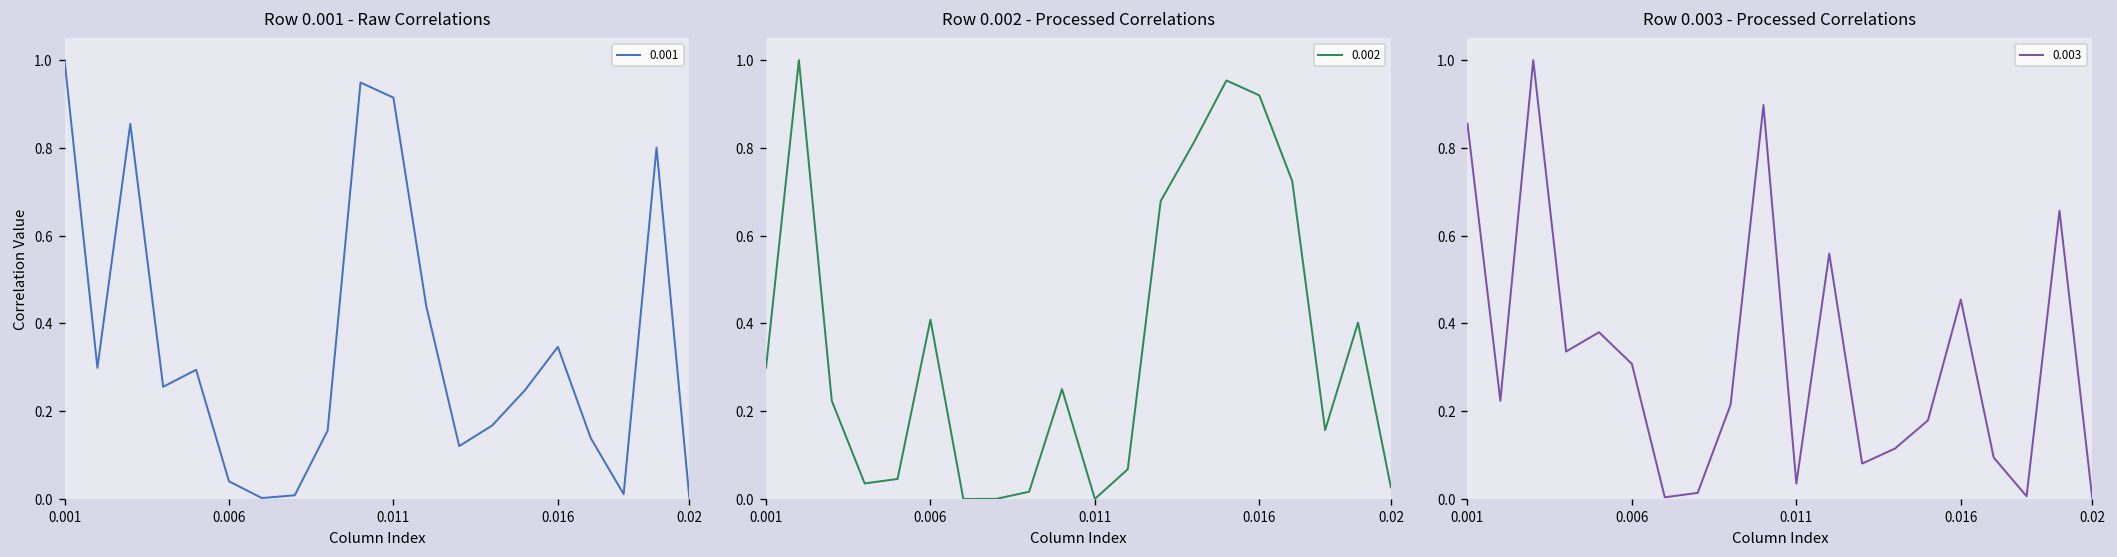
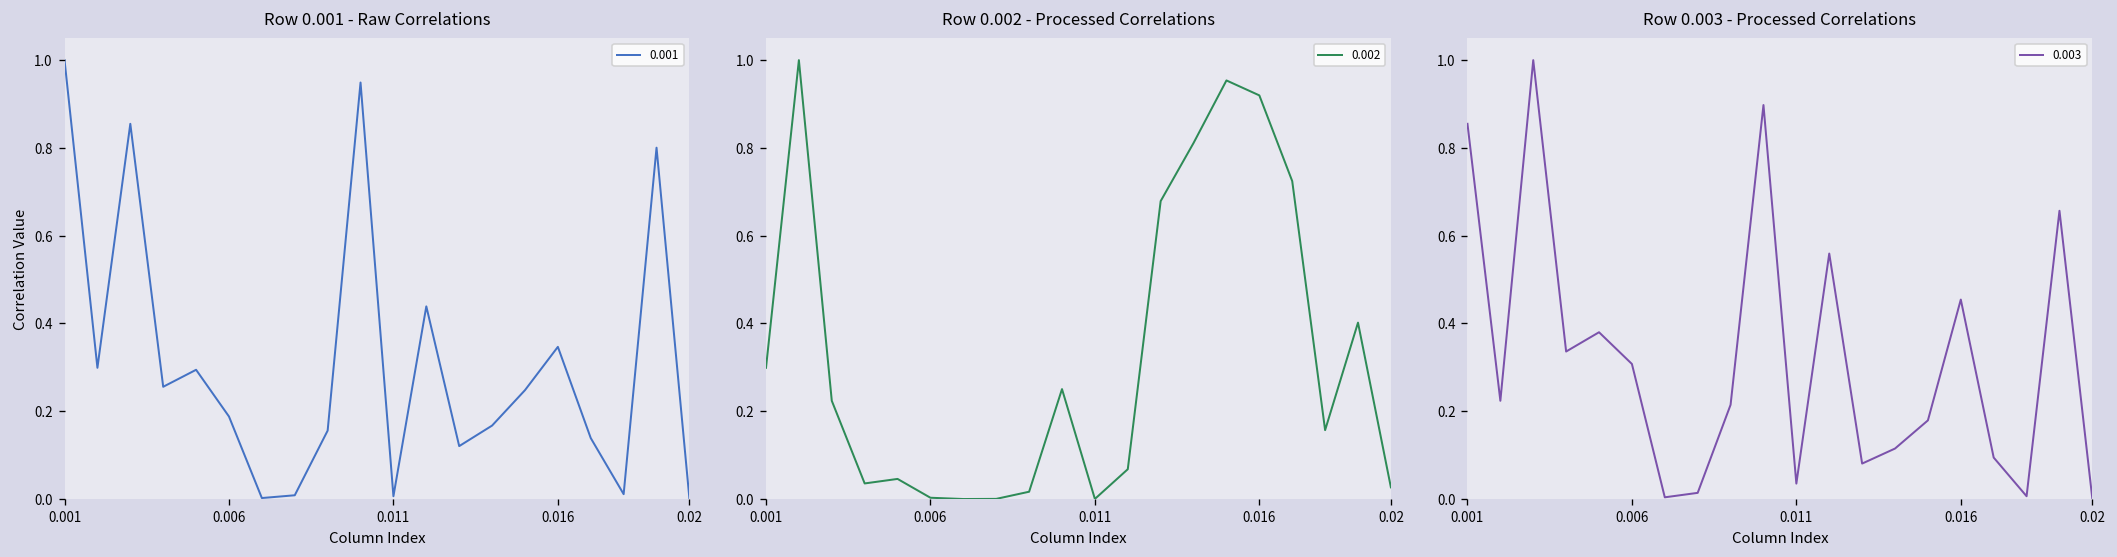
  {
    "Row 0.001 - Raw Correlations": {
      "0.001": 1.00,
-     "0.006": 0.04,
-     "0.011": 0.91,
+     "0.006": 0.19,
+     "0.011": 0.01,
      "0.016": 0.35,
      "0.02": 0.00
    },
    "Row 0.002 - Processed Correlations": {
      "0.001": 0.30,
-     "0.006": 0.41,
+     "0.006": 0.00,
      "0.011": 0.00,
      "0.016": 0.92,
      "0.02": 0.03
    },
    "Row 0.003 - Processed Correlations": {
      "0.001": 0.85,
      "0.006": 0.31,
      "0.011": 0.04,
      "0.016": 0.45,
      "0.02": 0.00
    }
  }
